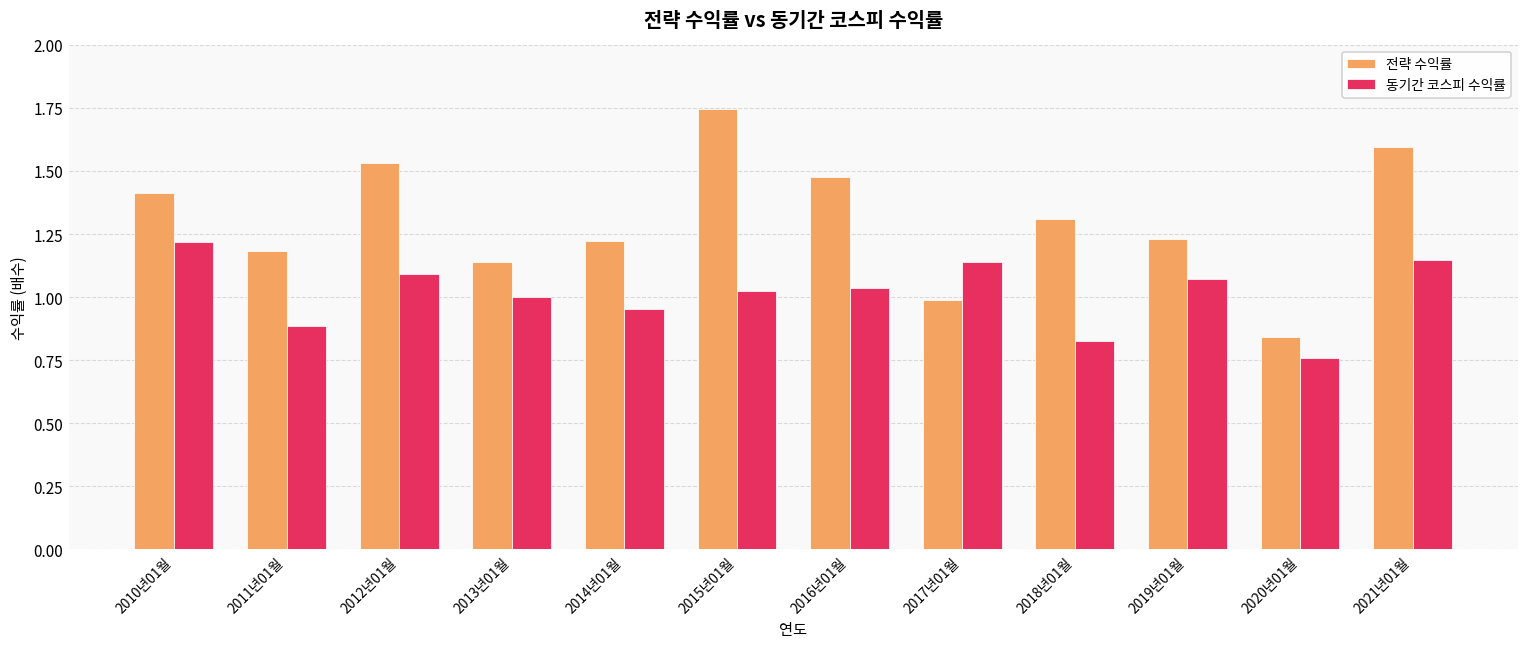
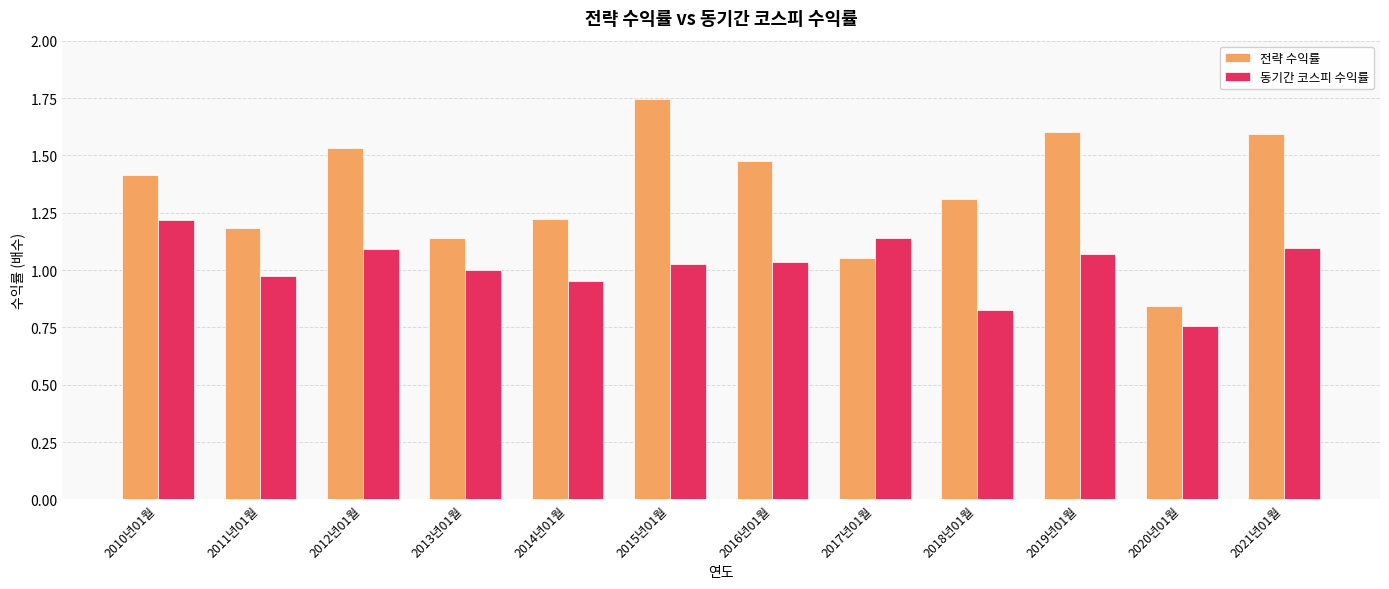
  {
    "전략 수익률": {
      "2010년01월": 1.41,
      "2011년01월": 1.18,
      "2012년01월": 1.53,
      "2013년01월": 1.14,
      "2014년01월": 1.22,
      "2015년01월": 1.75,
      "2016년01월": 1.48,
-     "2017년01월": 0.99,
+     "2017년01월": 1.05,
      "2018년01월": 1.31,
-     "2019년01월": 1.23,
+     "2019년01월": 1.60,
      "2020년01월": 0.84,
      "2021년01월": 1.59
    },
    "동기간 코스피 수익률": {
      "2010년01월": 1.22,
-     "2011년01월": 0.88,
+     "2011년01월": 0.98,
      "2012년01월": 1.09,
      "2013년01월": 1.00,
      "2014년01월": 0.95,
      "2015년01월": 1.02,
      "2016년01월": 1.04,
      "2017년01월": 1.14,
      "2018년01월": 0.82,
      "2019년01월": 1.07,
      "2020년01월": 0.76,
-     "2021년01월": 1.15
+     "2021년01월": 1.10
    }
  }
